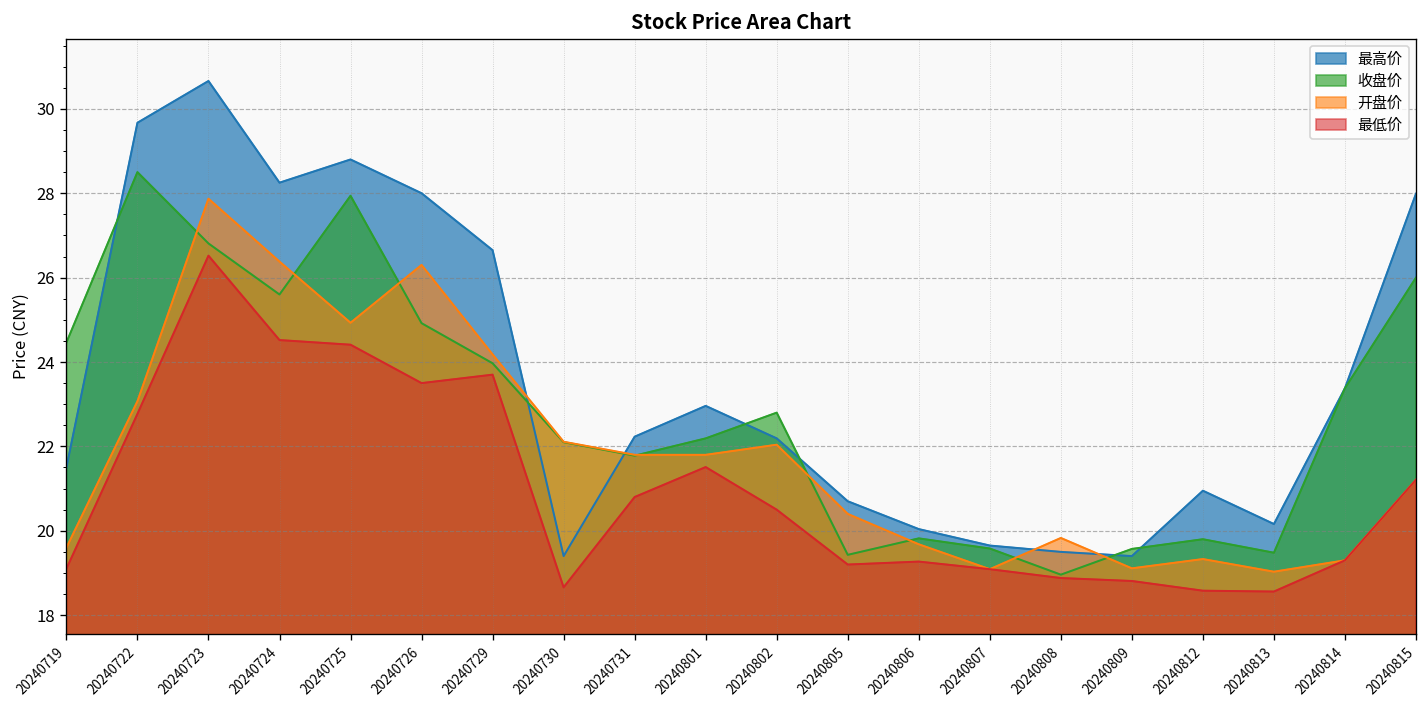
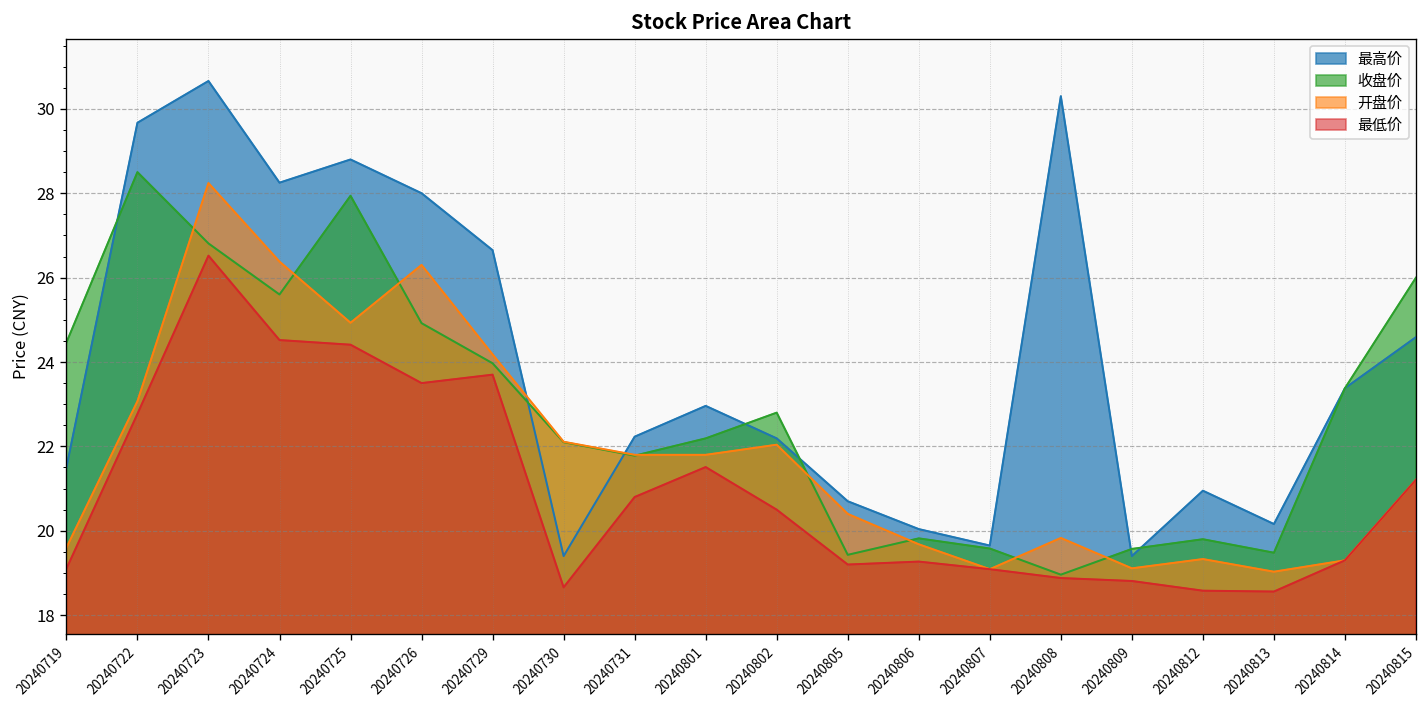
  {
    "最高价": {
      "20240719": 21.5,
      "20240722": 29.7,
      "20240723": 30.7,
      "20240724": 28.3,
      "20240725": 28.8,
      "20240726": 28.0,
      "20240729": 26.7,
      "20240730": 19.4,
      "20240731": 22.2,
      "20240801": 23.0,
      "20240802": 22.2,
      "20240805": 20.7,
      "20240806": 20.0,
-     "20240808": 19.5,
+     "20240808": 30.3,
      "20240809": 19.4,
      "20240812": 21.0,
      "20240813": 20.2,
-     "20240815": 28.0
+     "20240815": 24.6
    },
    "收盘价": {
      "20240719": 24.5,
      "20240722": 28.5,
      "20240723": 26.8,
      "20240724": 25.6,
      "20240725": 27.9,
      "20240726": 24.9,
      "20240729": 24.0,
      "20240801": 22.2,
      "20240802": 22.8,
      "20240805": 19.4,
      "20240806": 19.8,
      "20240808": 19.0,
      "20240809": 19.6,
      "20240812": 19.8,
      "20240813": 19.5,
      "20240815": 26.0
    },
    "开盘价": {
      "20240719": 19.6,
      "20240722": 23.1,
-     "20240723": 27.9,
+     "20240723": 28.2,
      "20240724": 26.4,
      "20240725": 24.9,
      "20240726": 26.3,
      "20240729": 24.2,
      "20240801": 21.8,
      "20240802": 22.0,
      "20240805": 20.4,
      "20240806": 19.7,
      "20240808": 19.8,
      "20240809": 19.1,
      "20240812": 19.3,
      "20240813": 19.0
    },
    "最低价": {
      "20240719": 19.1,
      "20240722": 22.8,
      "20240723": 26.5,
      "20240724": 24.5,
      "20240725": 24.4,
      "20240726": 23.5,
      "20240729": 23.7,
      "20240730": 18.7,
      "20240731": 20.8,
      "20240801": 21.5,
      "20240802": 20.5,
      "20240805": 19.2,
      "20240806": 19.3,
      "20240808": 18.9,
      "20240809": 18.8,
      "20240812": 18.6,
      "20240813": 18.6
    }
  }
